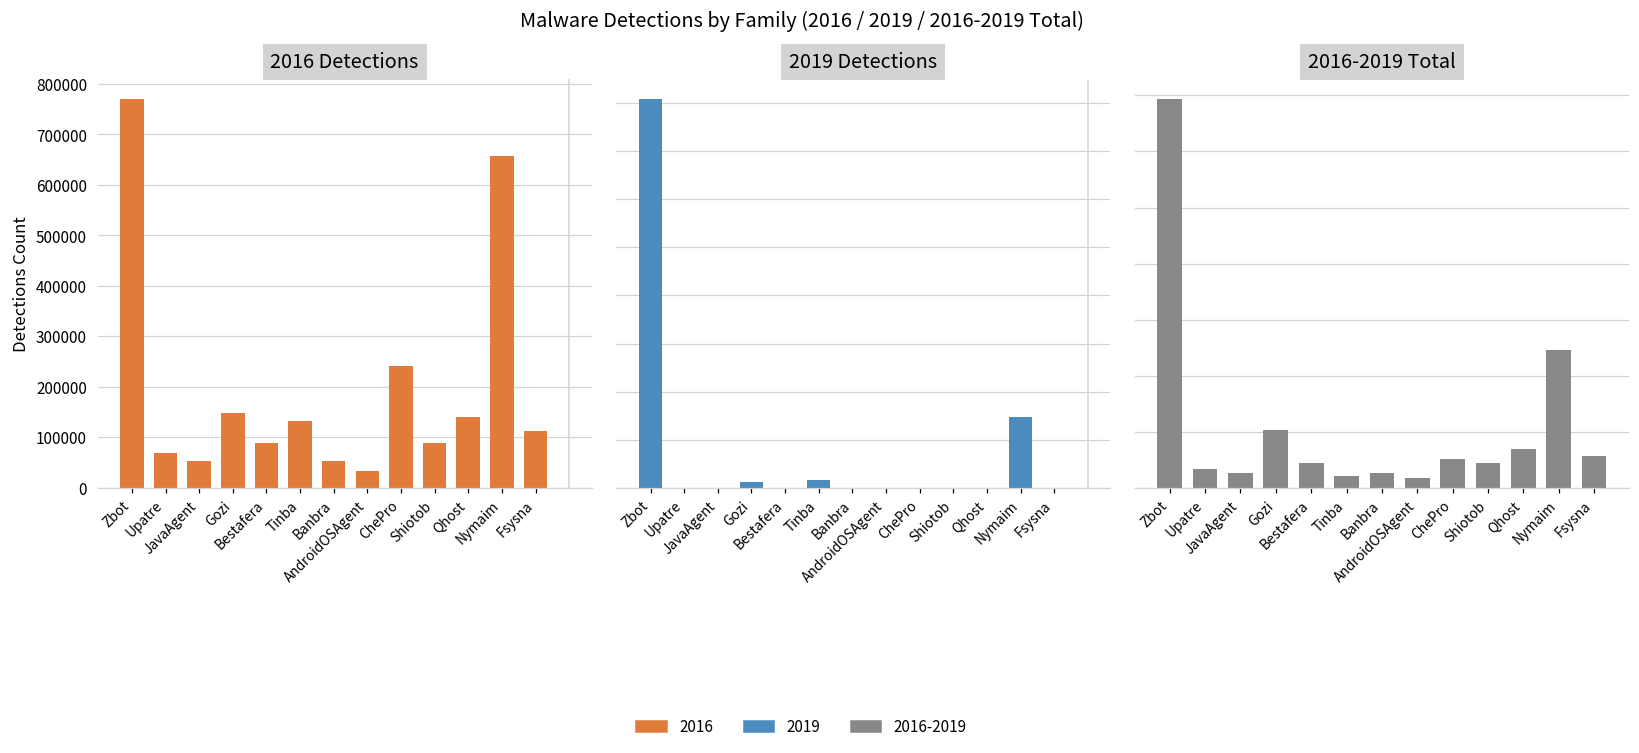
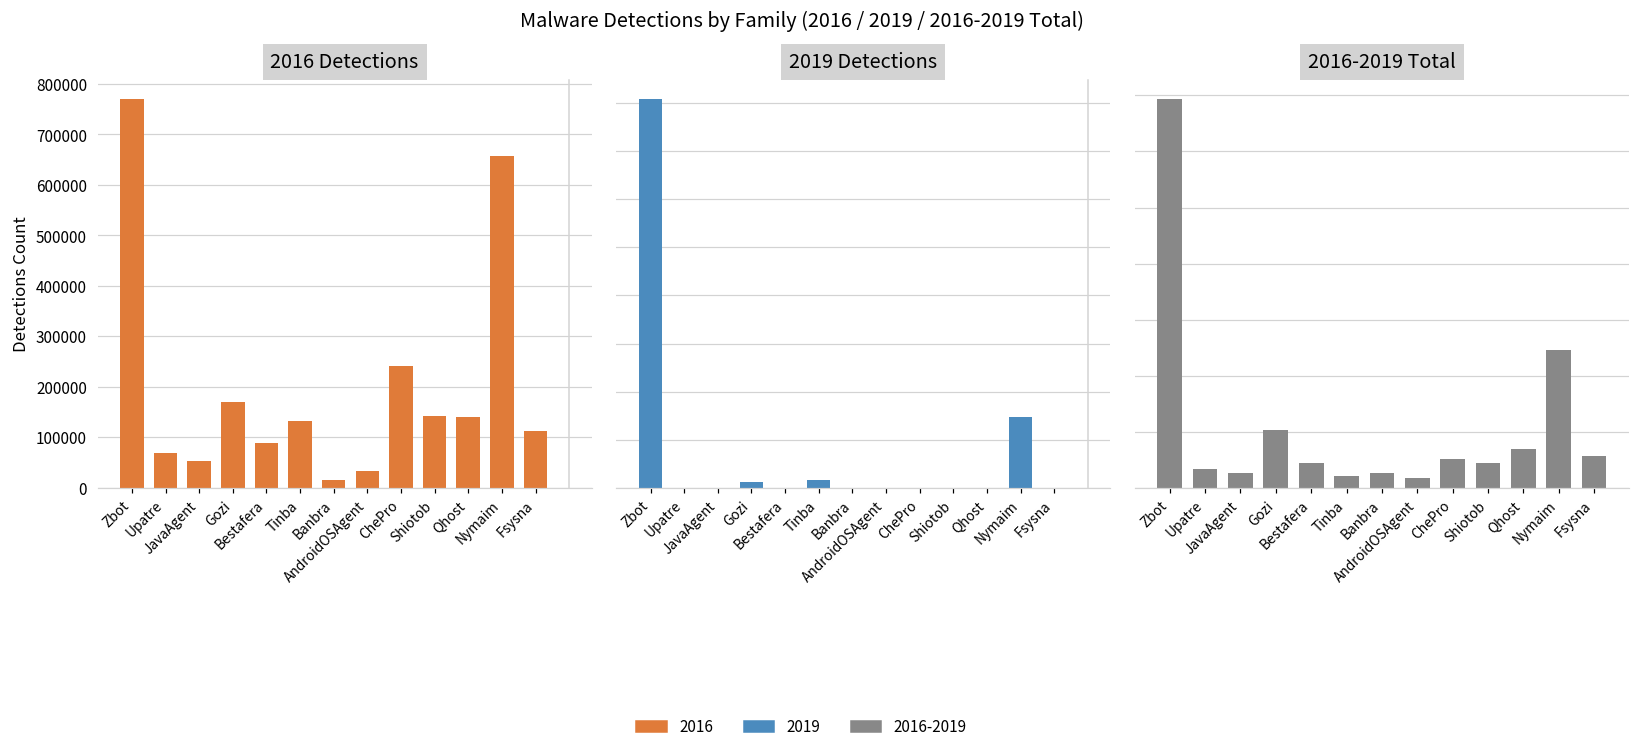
  {
    "2016 Detections": {
      "Zbot": 770000,
      "Upatre": 70000,
      "JavaAgent": 50000,
-     "Gozi": 150000,
+     "Gozi": 170000,
      "Bestafera": 90000,
      "Tinba": 130000,
-     "Banbra": 50000,
+     "Banbra": 10000,
      "AndroidOSAgent": 30000,
      "ChePro": 240000,
-     "Shiotob": 90000,
+     "Shiotob": 140000,
      "Qhost": 140000,
      "Nymaim": 660000,
      "Fsysna": 110000
    }
  }
